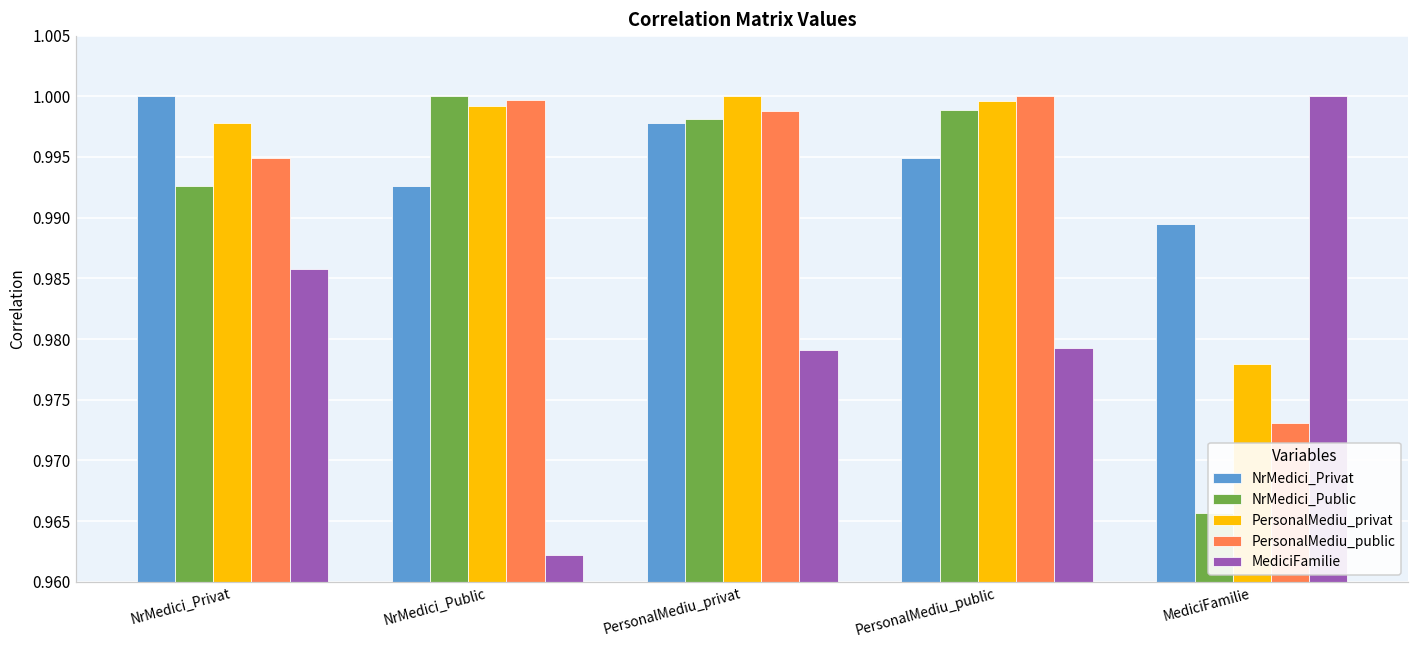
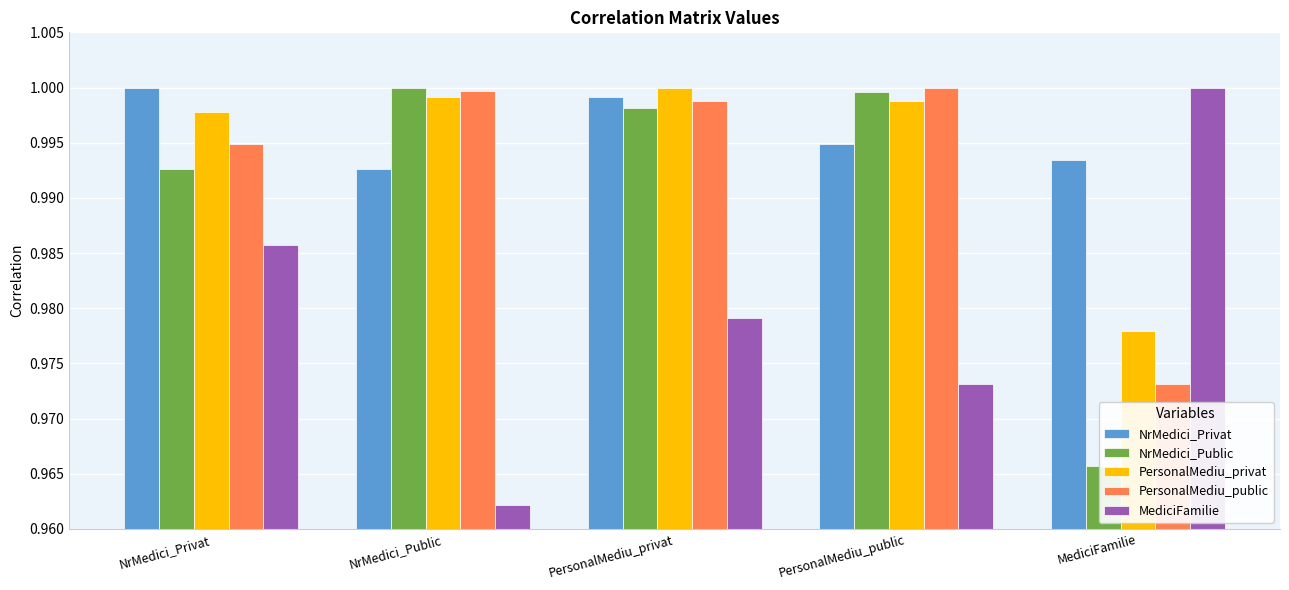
  {
    "NrMedici_Privat": {
      "NrMedici_Privat": 1.0000,
      "NrMedici_Public": 0.9926,
-     "PersonalMediu_privat": 0.9978,
+     "PersonalMediu_privat": 0.9992,
      "PersonalMediu_public": 0.9949,
-     "MediciFamilie": 0.9895
+     "MediciFamilie": 0.9934
    },
    "NrMedici_Public": {
      "NrMedici_Privat": 0.9926,
      "NrMedici_Public": 1.0000,
      "PersonalMediu_privat": 0.9981,
-     "PersonalMediu_public": 0.9988
+     "PersonalMediu_public": 0.9996
    },
    "PersonalMediu_privat": {
      "NrMedici_Privat": 0.9978,
      "NrMedici_Public": 0.9992,
      "PersonalMediu_privat": 1.0000,
-     "PersonalMediu_public": 0.9996,
+     "PersonalMediu_public": 0.9988,
      "MediciFamilie": 0.9779
    },
    "PersonalMediu_public": {
      "NrMedici_Privat": 0.9949,
      "NrMedici_Public": 0.9997,
      "PersonalMediu_privat": 0.9988,
      "PersonalMediu_public": 1.0000,
      "MediciFamilie": 0.9731
    },
    "MediciFamilie": {
      "NrMedici_Privat": 0.9858,
      "NrMedici_Public": 0.9622,
      "PersonalMediu_privat": 0.9791,
-     "PersonalMediu_public": 0.9793,
+     "PersonalMediu_public": 0.9731,
      "MediciFamilie": 1.0000
    }
  }
